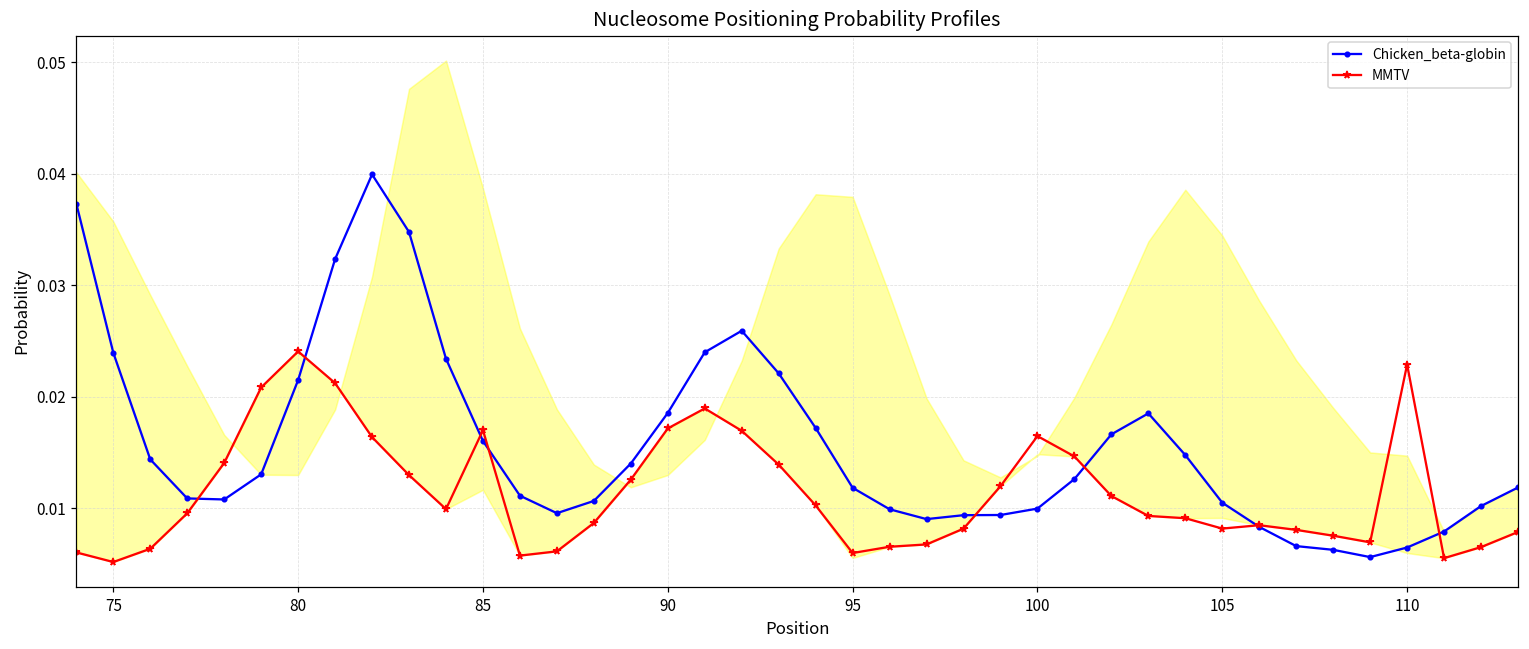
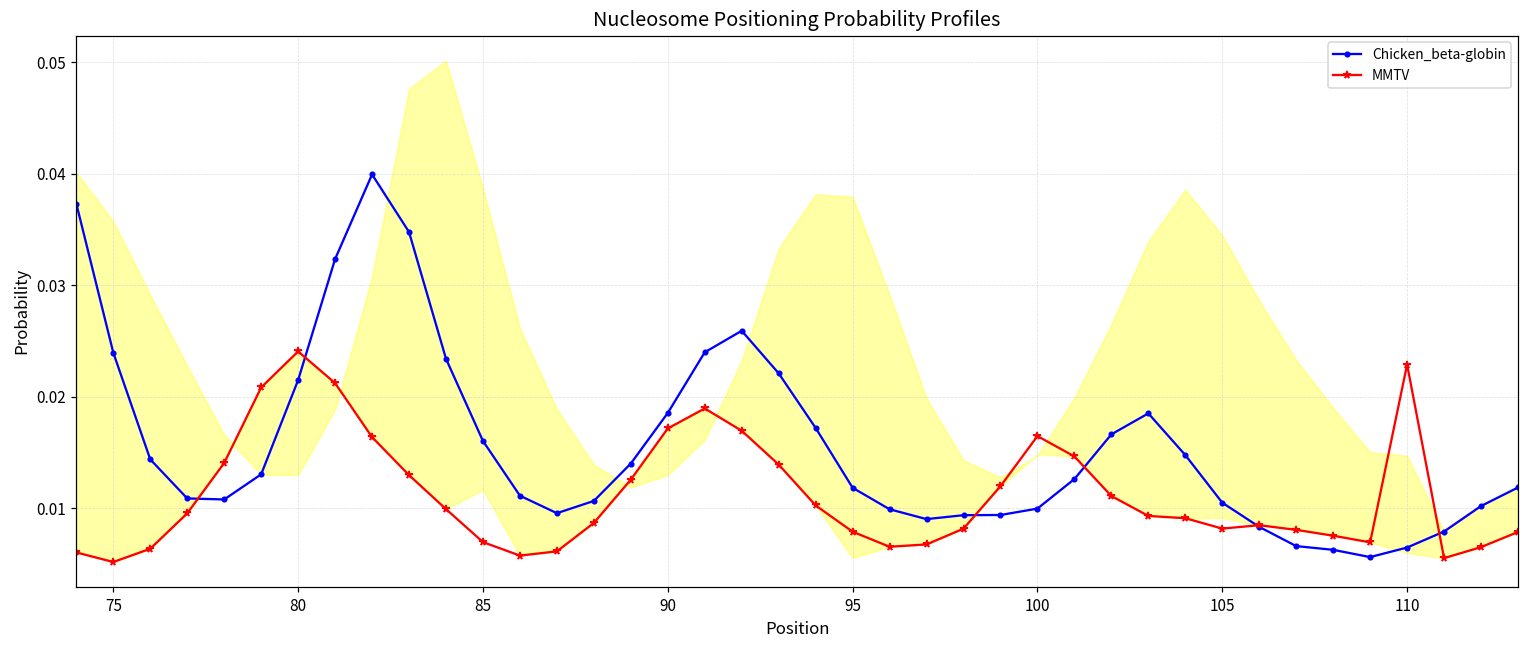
  {
    "Chicken_beta-globin": {
      "75": 0.0240,
      "80": 0.0215,
      "85": 0.0161,
      "90": 0.0186,
      "95": 0.0119,
      "100": 0.0100,
      "105": 0.0105,
      "110": 0.0065
    },
    "MMTV": {
      "75": 0.0052,
-     "85": 0.0170,
-     "95": 0.0060,
+     "85": 0.0070,
+     "95": 0.0079,
      "100": 0.0165,
      "105": 0.0082,
      "110": 0.0229
    }
  }
